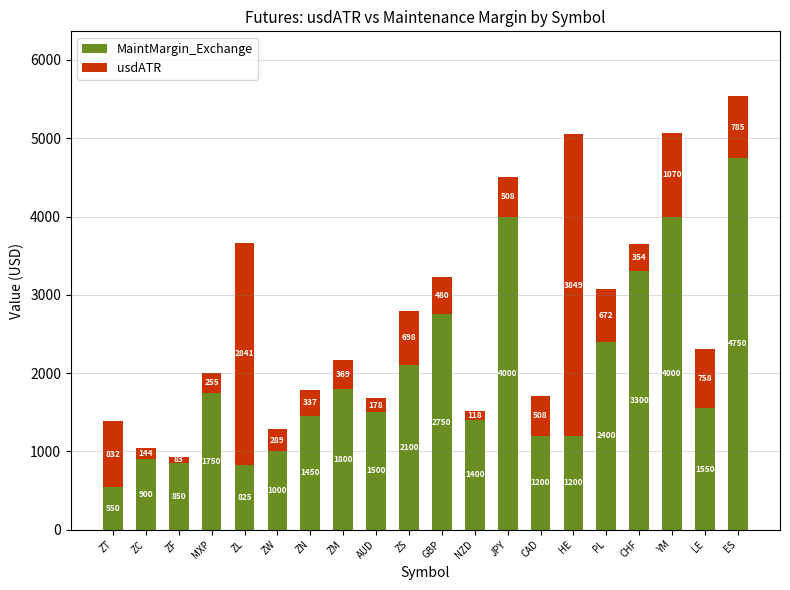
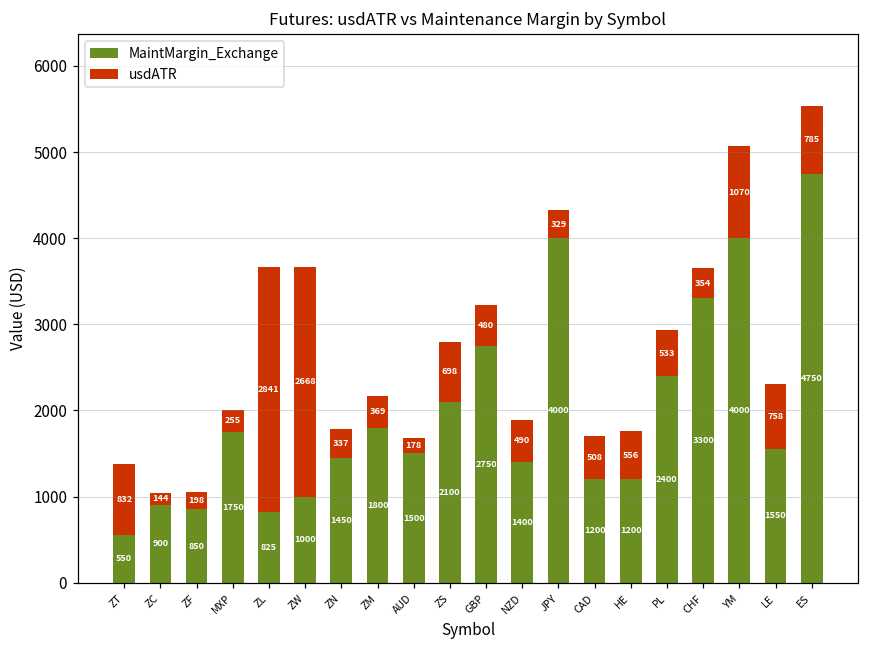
  {
    "MaintMargin_Exchange": {
      "ZT": 550,
      "ZC": 900,
      "ZF": 850,
      "MXP": 1750,
      "ZL": 825,
      "ZW": 1000,
      "ZN": 1450,
      "ZM": 1800,
      "AUD": 1500,
      "ZS": 2100,
      "GBP": 2750,
      "NZD": 1400,
      "JPY": 4000,
      "CAD": 1200,
      "HE": 1200,
      "PL": 2400,
      "CHF": 3300,
      "YM": 4000,
      "LE": 1550,
      "ES": 4750
    },
    "usdATR": {
      "ZT": 832,
      "ZC": 144,
-     "ZF": 83,
+     "ZF": 198,
      "MXP": 255,
      "ZL": 2841,
-     "ZW": 289,
+     "ZW": 2668,
      "ZN": 337,
      "ZM": 369,
      "AUD": 178,
      "ZS": 698,
      "GBP": 480,
-     "NZD": 118,
-     "JPY": 508,
+     "NZD": 490,
+     "JPY": 329,
      "CAD": 508,
-     "HE": 3849,
-     "PL": 672,
+     "HE": 556,
+     "PL": 533,
      "CHF": 354,
      "YM": 1070,
      "LE": 758,
      "ES": 785
    }
  }
